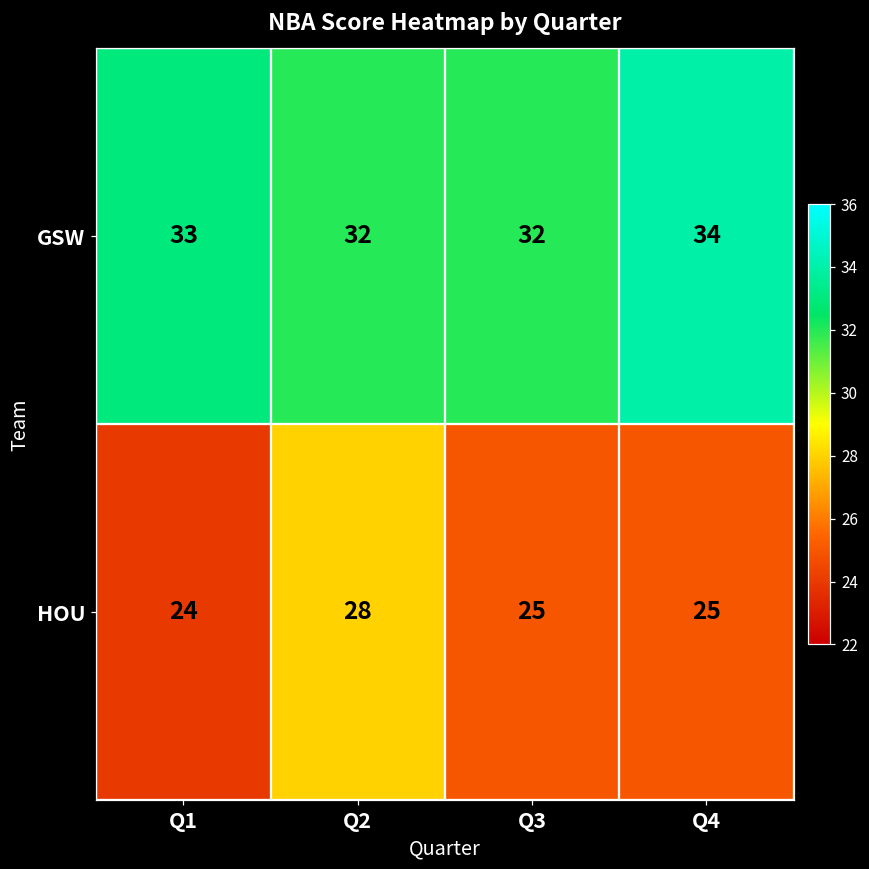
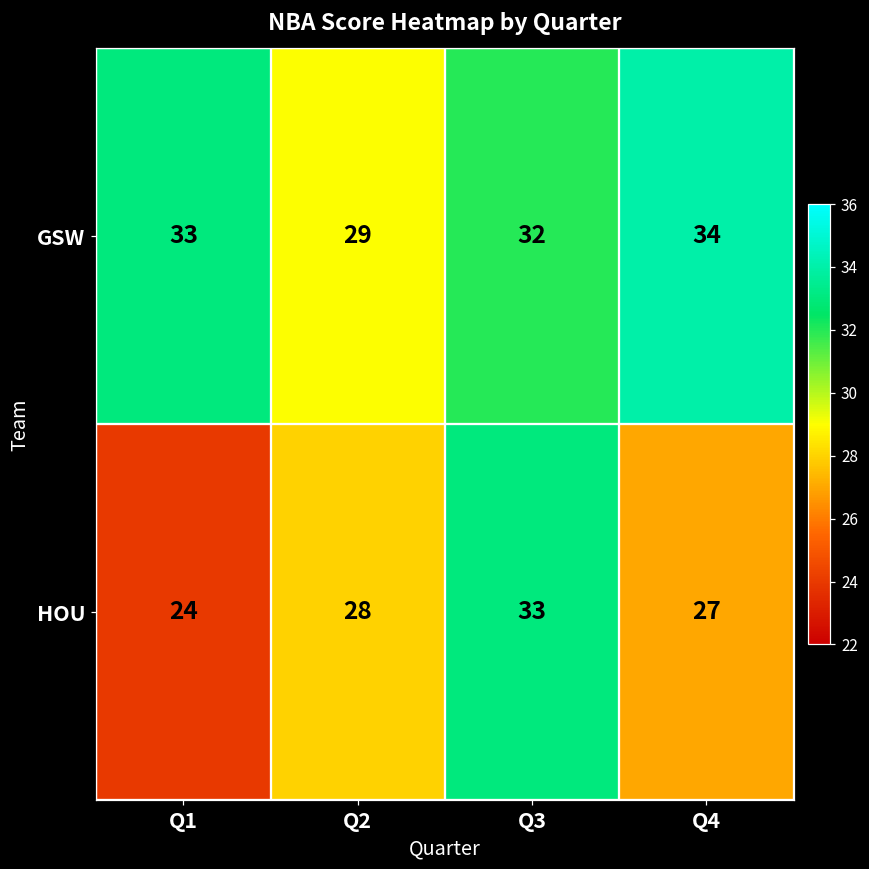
  {
    "GSW": {
      "Q1": 33,
-     "Q2": 32,
+     "Q2": 29,
      "Q3": 32,
      "Q4": 34
    },
    "HOU": {
      "Q1": 24,
      "Q2": 28,
-     "Q3": 25,
-     "Q4": 25
+     "Q3": 33,
+     "Q4": 27
    }
  }
